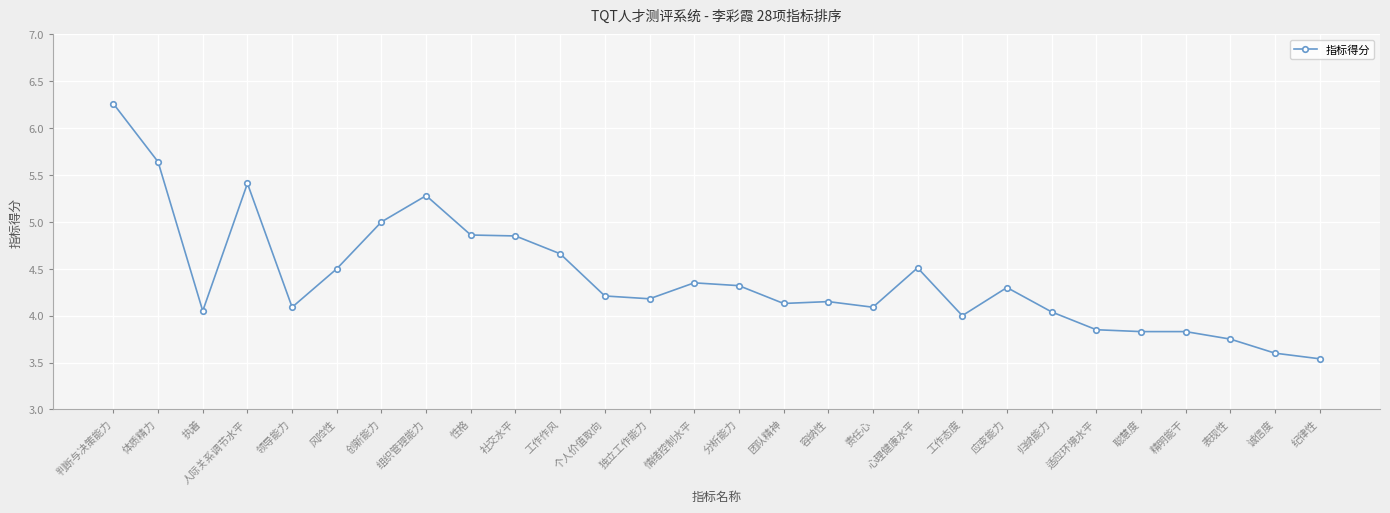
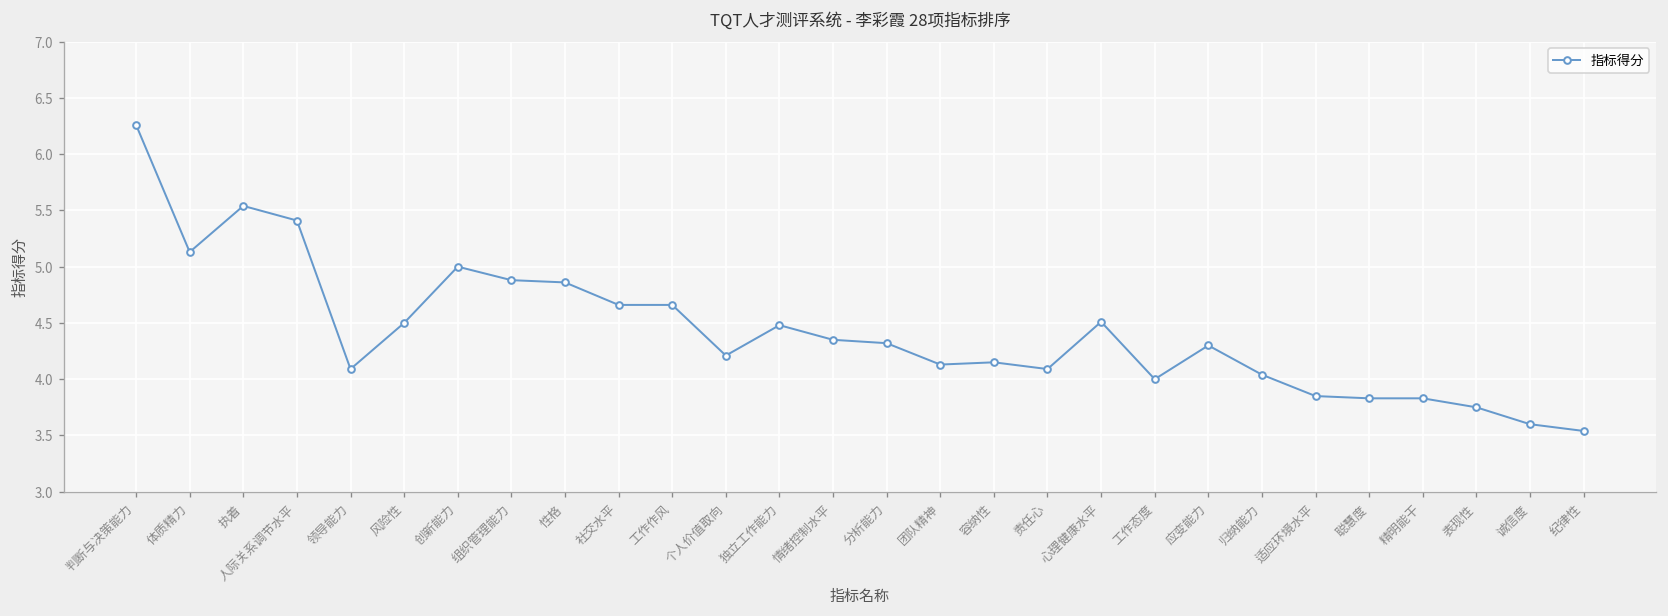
  {
    "判断与决策能力": 6.3,
-   "体质精力": 5.6,
-   "执着": 4.1,
+   "体质精力": 5.1,
+   "执着": 5.5,
    "人际关系调节水平": 5.4,
    "领导能力": 4.1,
    "风险性": 4.5,
    "创新能力": 5.0,
-   "组织管理能力": 5.3,
+   "组织管理能力": 4.9,
    "性格": 4.9,
-   "社交水平": 4.9,
+   "社交水平": 4.7,
    "工作作风": 4.7,
    "个人价值取向": 4.2,
-   "独立工作能力": 4.2,
+   "独立工作能力": 4.5,
    "情绪控制水平": 4.4,
    "分析能力": 4.3,
    "团队精神": 4.1,
    "容纳性": 4.2,
    "责任心": 4.1,
    "心理健康水平": 4.5,
    "工作态度": 4.0,
    "应变能力": 4.3,
    "归纳能力": 4.0,
    "适应环境水平": 3.9,
    "聪慧度": 3.8,
    "精明能干": 3.8,
    "表现性": 3.8,
    "诚信度": 3.6,
    "纪律性": 3.5
  }
